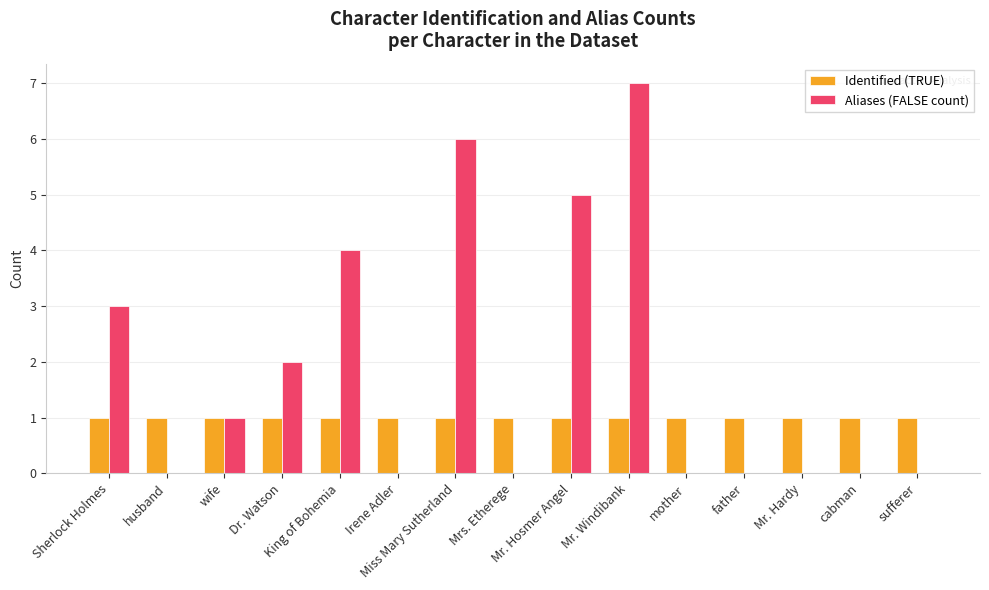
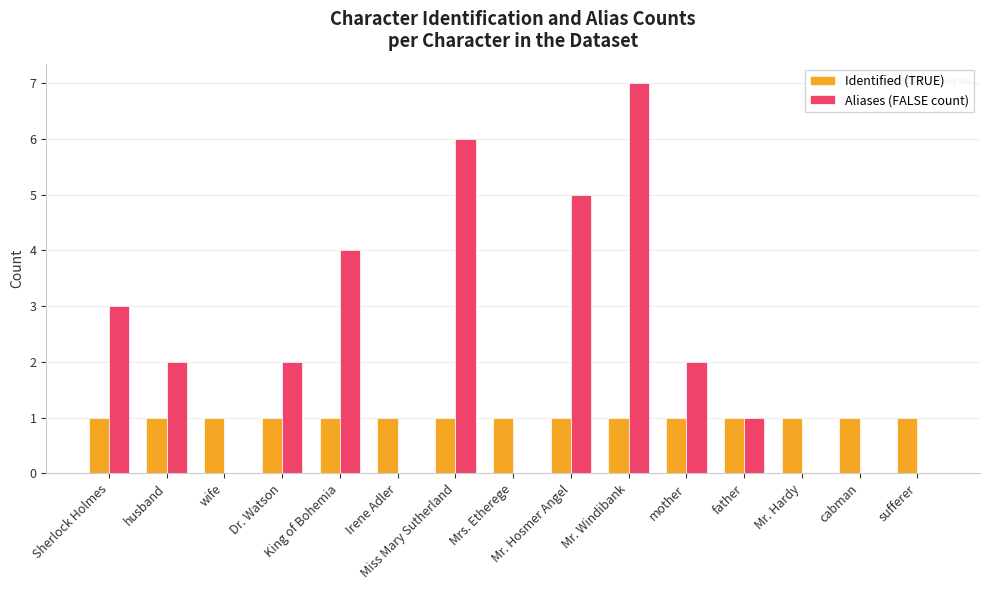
  {
    "Identified (TRUE)": {
      "Sherlock Holmes": 1,
      "husband": 1,
      "wife": 1,
      "Dr. Watson": 1,
      "King of Bohemia": 1,
      "Irene Adler": 1,
      "Miss Mary Sutherland": 1,
      "Mrs. Etherege": 1,
      "Mr. Hosmer Angel": 1,
      "Mr. Windibank": 1,
      "mother": 1,
      "father": 1,
      "Mr. Hardy": 1,
      "cabman": 1,
      "sufferer": 1
    },
    "Aliases (FALSE count)": {
      "Sherlock Holmes": 3,
-     "husband": 0,
-     "wife": 1,
+     "husband": 2,
+     "wife": 0,
      "Dr. Watson": 2,
      "King of Bohemia": 4,
      "Irene Adler": 0,
      "Miss Mary Sutherland": 6,
      "Mrs. Etherege": 0,
      "Mr. Hosmer Angel": 5,
      "Mr. Windibank": 7,
-     "mother": 0,
-     "father": 0,
+     "mother": 2,
+     "father": 1,
      "Mr. Hardy": 0,
      "cabman": 0,
      "sufferer": 0
    }
  }
